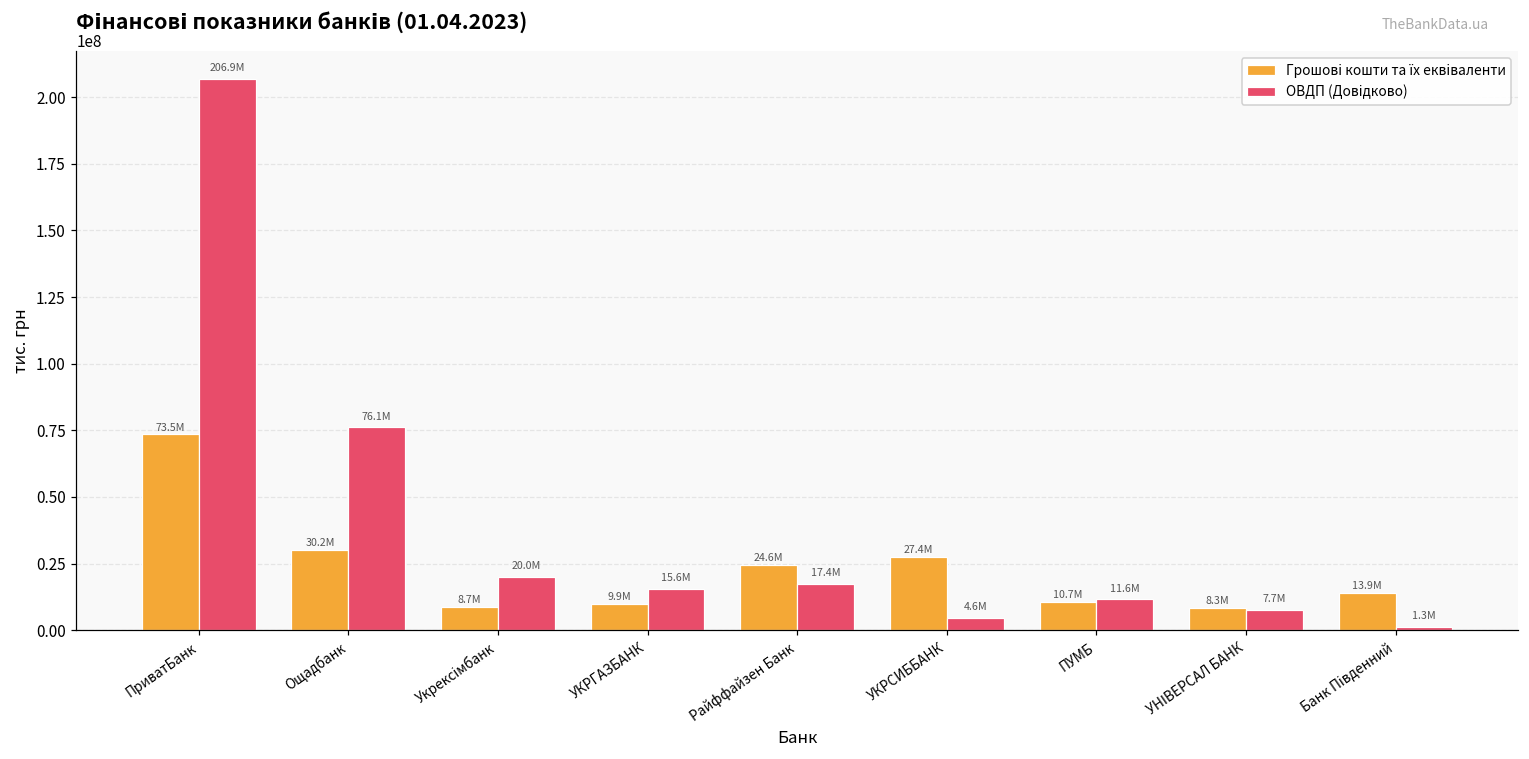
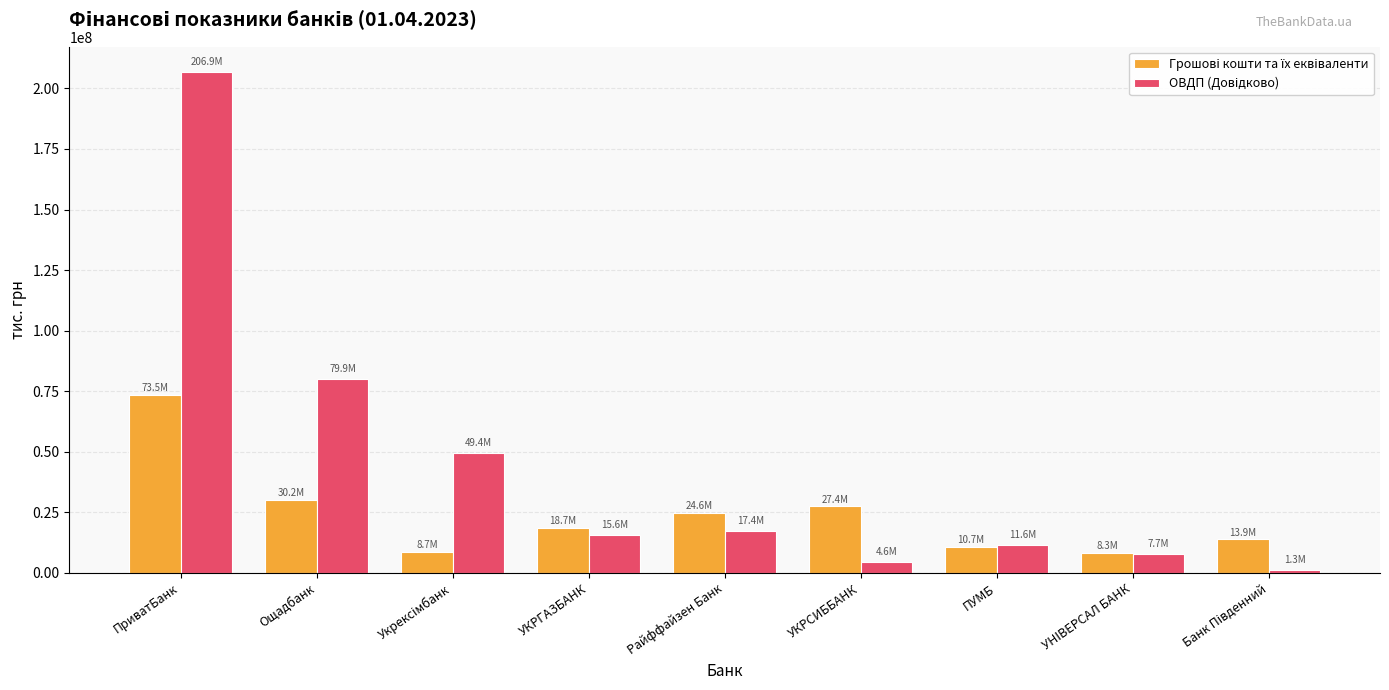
  {
    "Грошові кошти та їх еквіваленти": {
      "ПриватБанк": "73.5M",
      "Ощадбанк": "30.2M",
      "Укрексімбанк": "8.7M",
-     "УКРГАЗБАНК": "9.9M",
+     "УКРГАЗБАНК": "18.7M",
      "Райффайзен Банк": "24.6M",
      "УКРСИББАНК": "27.4M",
      "ПУМБ": "10.7M",
      "УНІВЕРСАЛ БАНК": "8.3M",
      "Банк Південний": "13.9M"
    },
    "ОВДП (Довідково)": {
      "ПриватБанк": "206.9M",
-     "Ощадбанк": "76.1M",
-     "Укрексімбанк": "20.0M",
+     "Ощадбанк": "79.9M",
+     "Укрексімбанк": "49.4M",
      "УКРГАЗБАНК": "15.6M",
      "Райффайзен Банк": "17.4M",
      "УКРСИББАНК": "4.6M",
      "ПУМБ": "11.6M",
      "УНІВЕРСАЛ БАНК": "7.7M",
      "Банк Південний": "1.3M"
    }
  }
